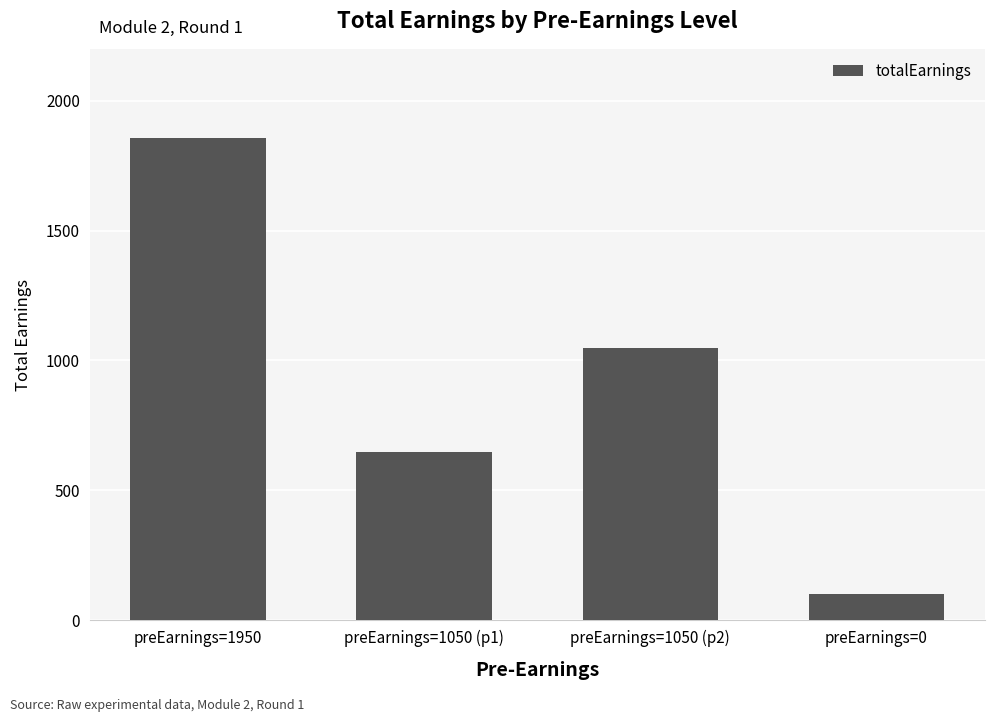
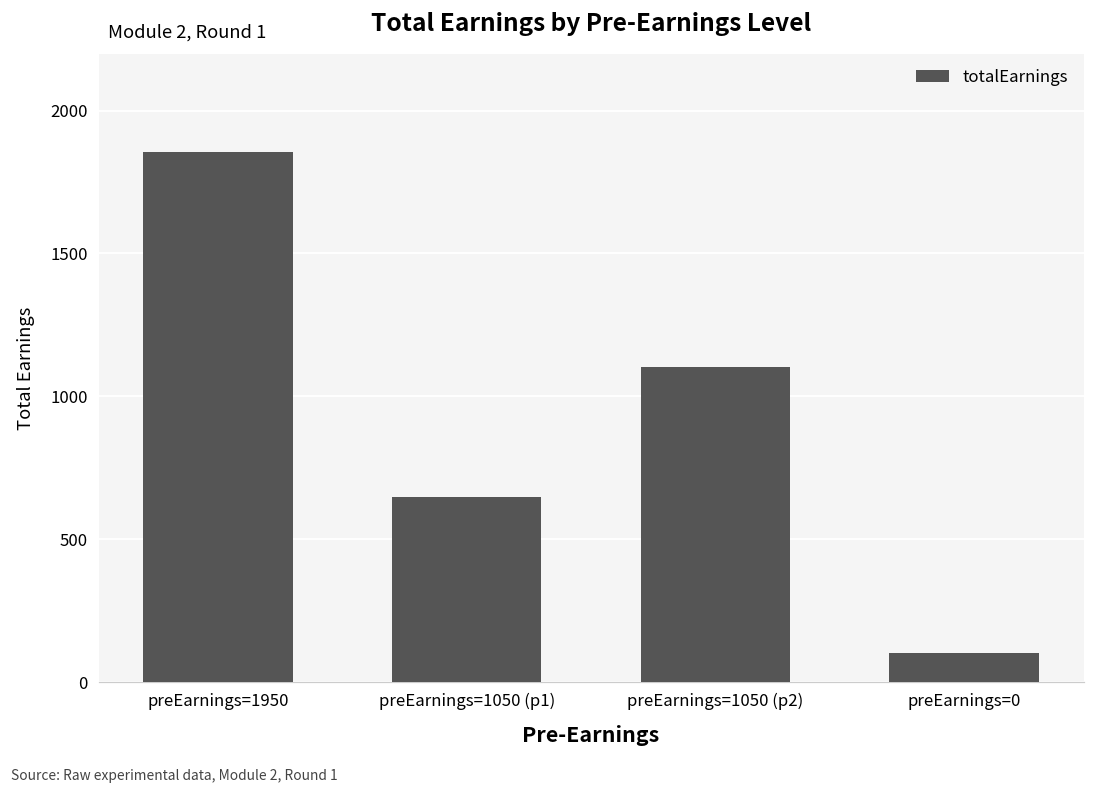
  {
    "preEarnings=1950": 1860,
    "preEarnings=1050 (p1)": 650,
-   "preEarnings=1050 (p2)": 1050,
+   "preEarnings=1050 (p2)": 1100,
    "preEarnings=0": 100
  }
